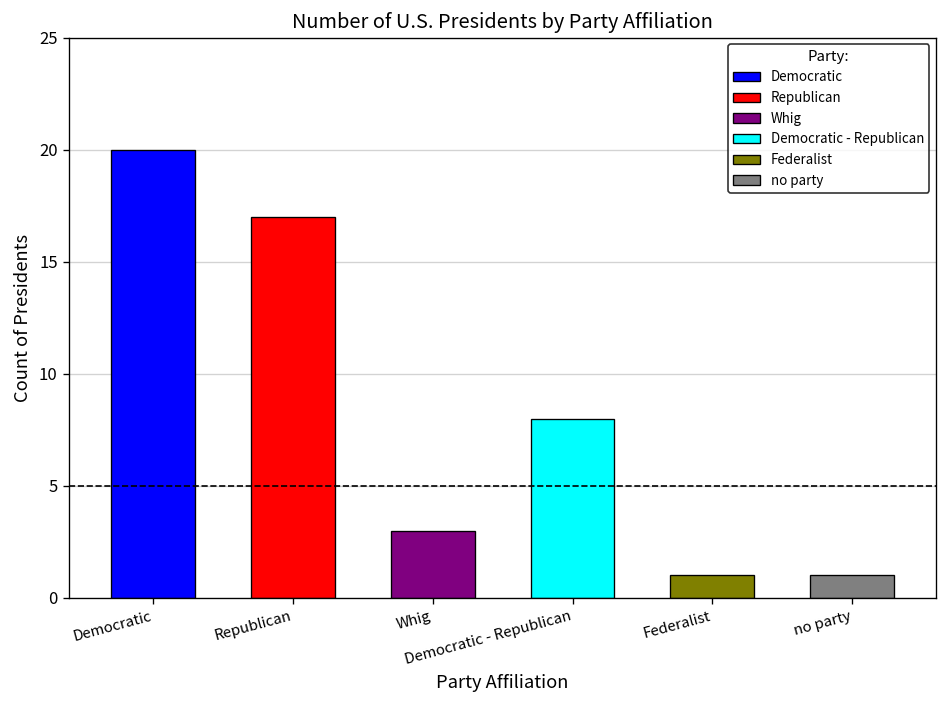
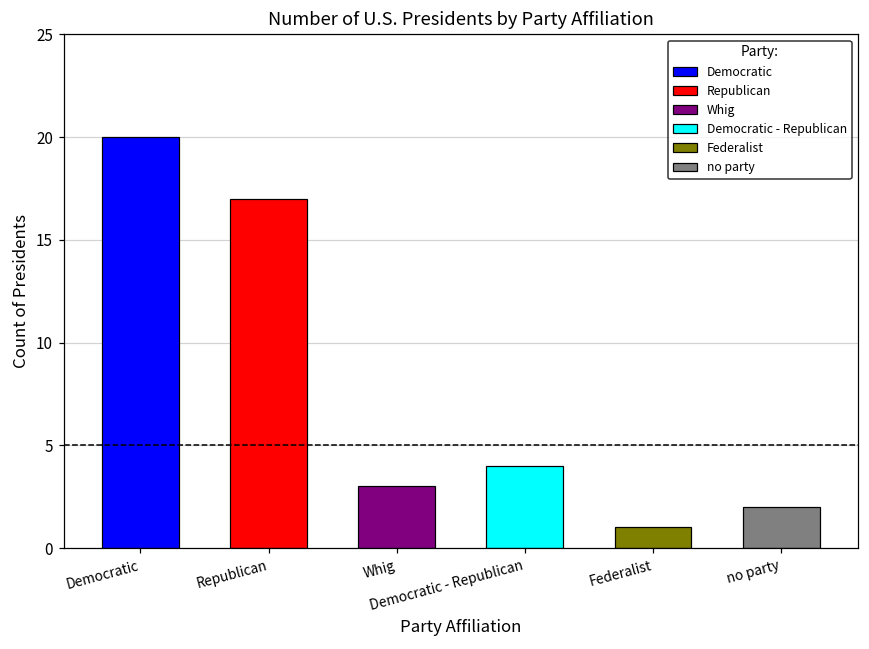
  {
    "Democratic": 20,
    "Republican": 17,
    "Whig": 3,
-   "Democratic - Republican": 8,
+   "Democratic - Republican": 4,
    "Federalist": 1,
-   "no party": 1
+   "no party": 2
  }
